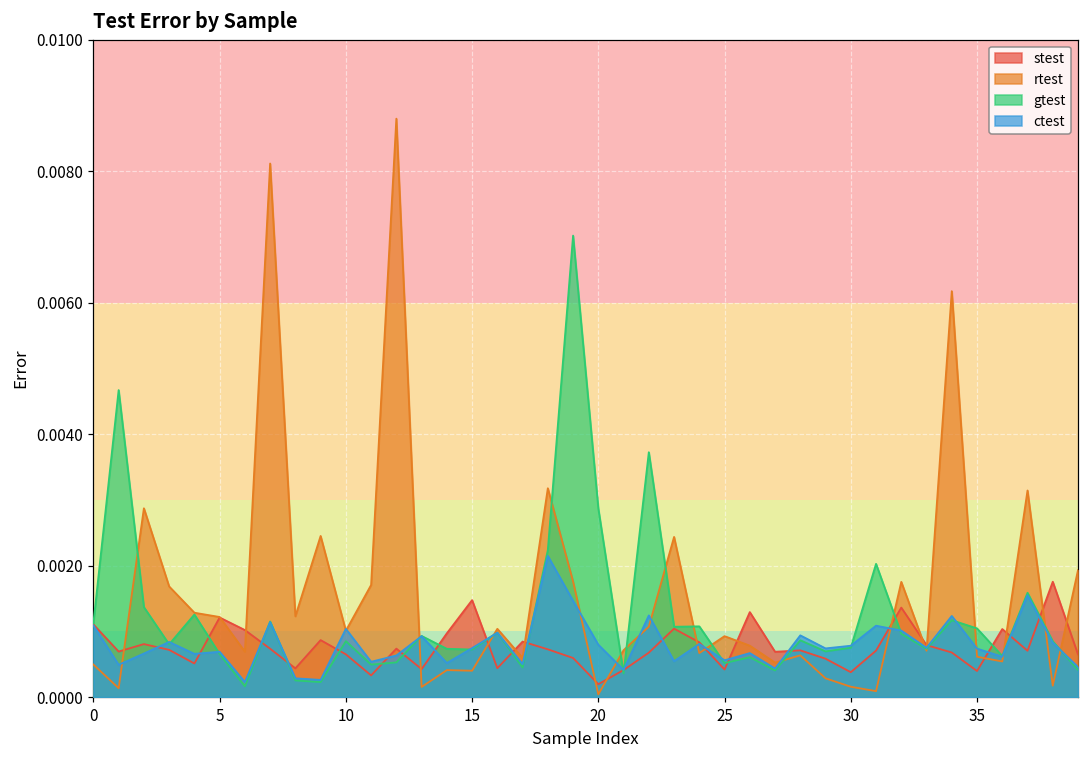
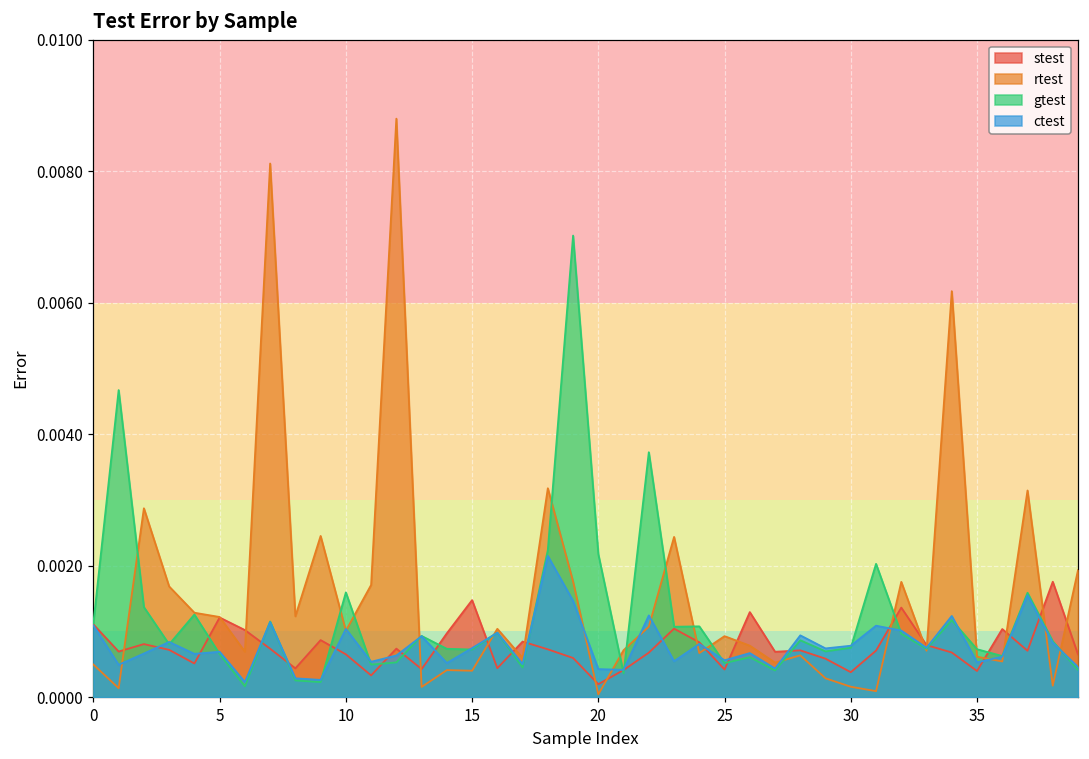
  {
    "gtest": {
-     "10": 0.0009,
-     "20": 0.0029,
-     "35": 0.0010
+     "10": 0.0016,
+     "20": 0.0022,
+     "35": 0.0007
    },
    "ctest": {
-     "20": 0.0008,
-     "35": 0.0007
+     "20": 0.0004,
+     "35": 0.0005
    }
  }
